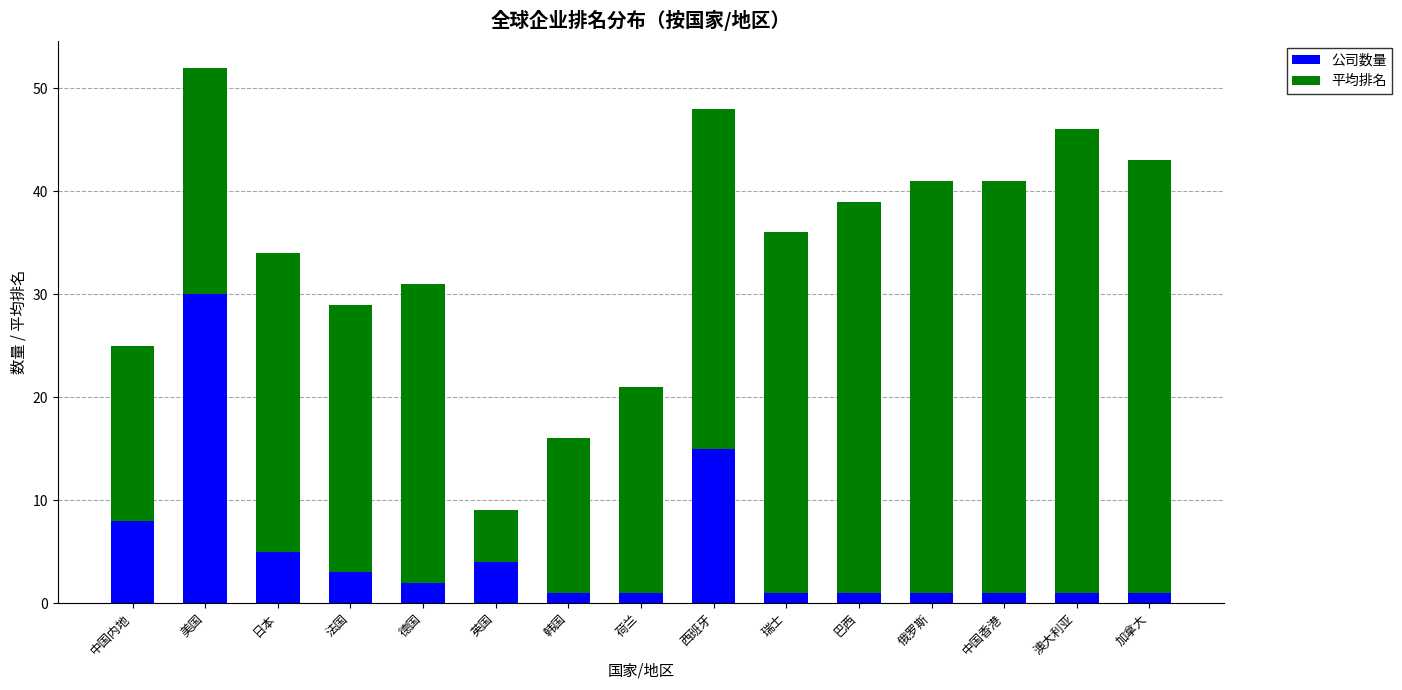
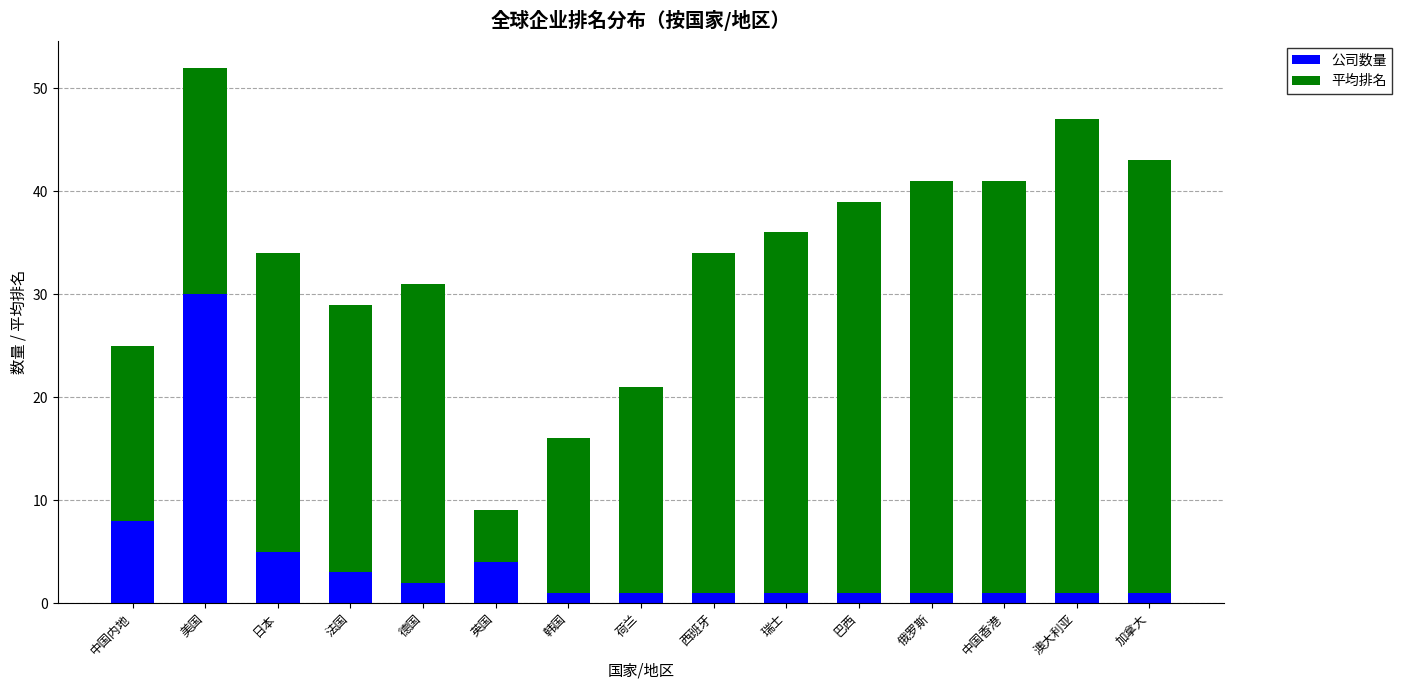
  {
    "公司数量": {
      "中国内地": 8,
      "美国": 30,
      "日本": 5,
      "法国": 3,
      "德国": 2,
      "英国": 4,
      "韩国": 1,
      "荷兰": 1,
-     "西班牙": 15,
+     "西班牙": 1,
      "瑞士": 1,
      "巴西": 1,
      "俄罗斯": 1,
      "中国香港": 1,
      "澳大利亚": 1,
      "加拿大": 1
    },
    "平均排名": {
      "中国内地": 17,
      "美国": 22,
      "日本": 29,
      "法国": 26,
      "德国": 29,
      "英国": 5,
      "韩国": 15,
      "荷兰": 20,
      "西班牙": 33,
      "瑞士": 35,
      "巴西": 38,
      "俄罗斯": 40,
      "中国香港": 40,
-     "澳大利亚": 45,
+     "澳大利亚": 46,
      "加拿大": 42
    }
  }
